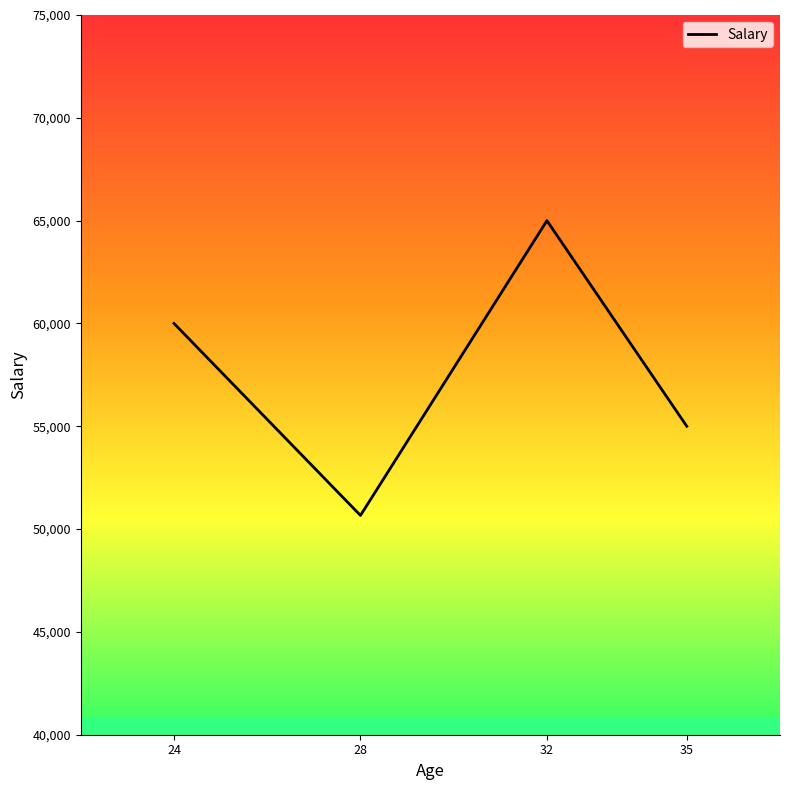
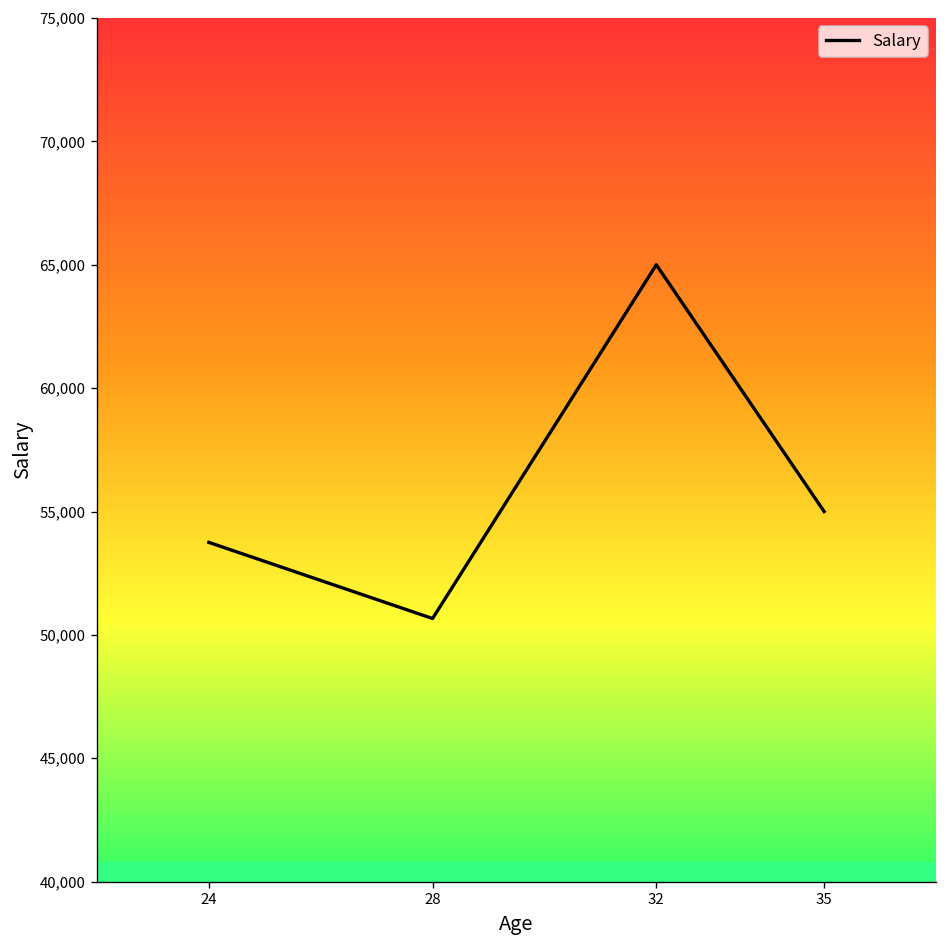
  {
    "Salary": {
-     "24": "60,000",
+     "24": "53,800",
      "28": "50,700",
      "32": "65,000",
      "35": "55,000"
    }
  }
